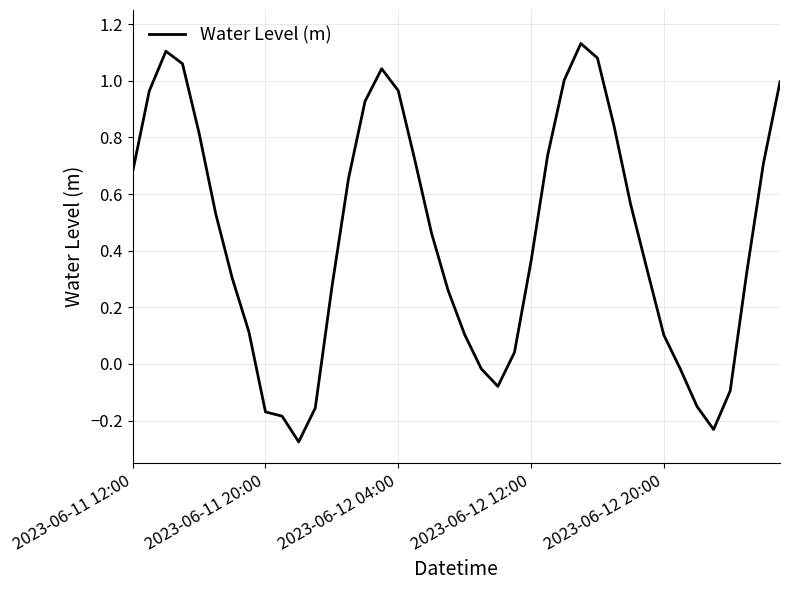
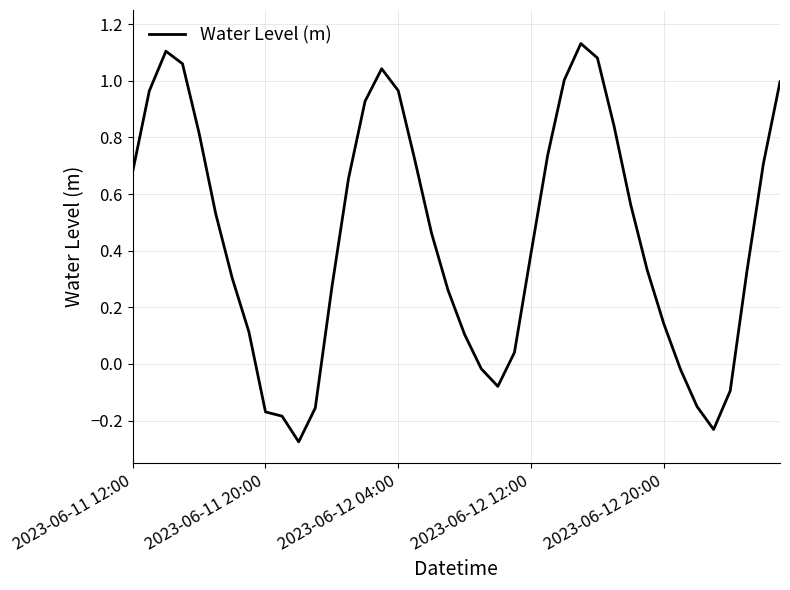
  {
    "2023-06-11 12:00": 0.68,
    "2023-06-11 20:00": -0.17,
    "2023-06-12 04:00": 0.97,
-   "2023-06-12 12:00": 0.36,
-   "2023-06-12 20:00": 0.10
+   "2023-06-12 12:00": 0.39,
+   "2023-06-12 20:00": 0.14
  }
